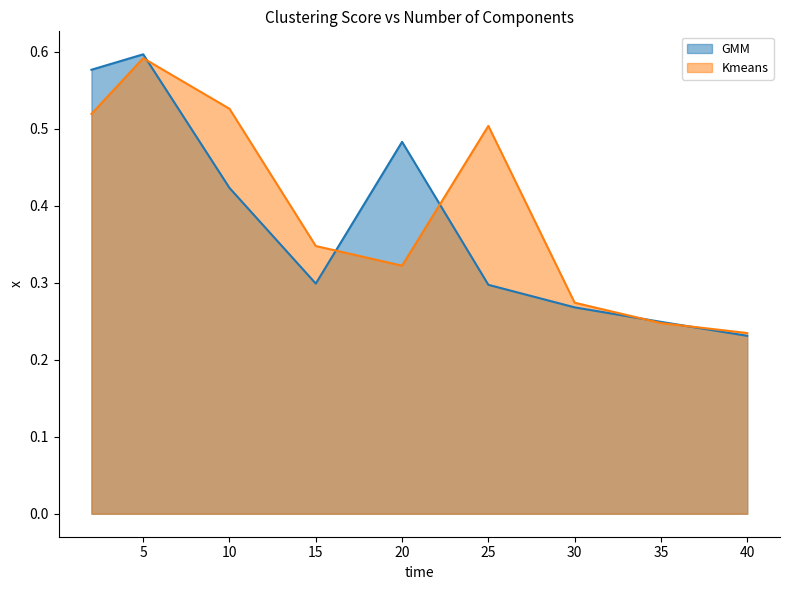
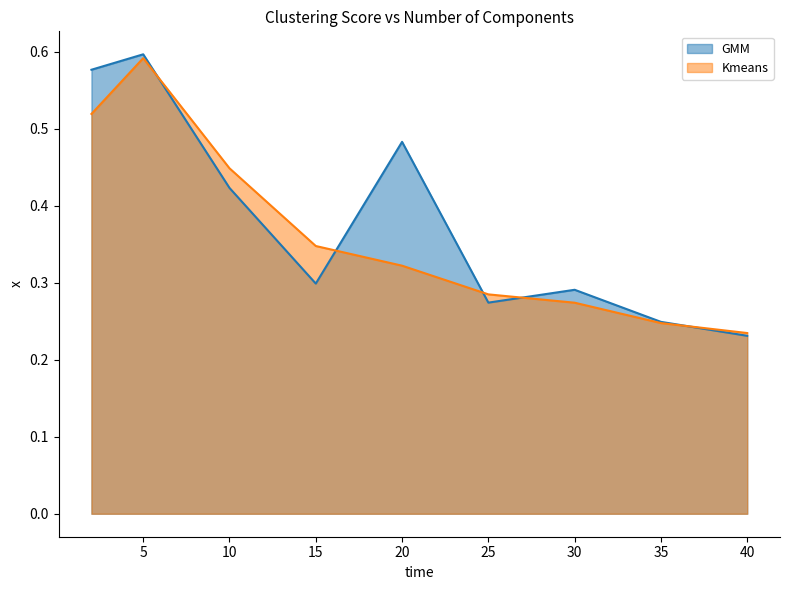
  {
    "GMM": {
      "5": 0.60,
      "10": 0.42,
      "15": 0.30,
      "20": 0.48,
-     "25": 0.30,
-     "30": 0.27,
+     "25": 0.27,
+     "30": 0.29,
      "40": 0.23
    },
    "Kmeans": {
      "5": 0.59,
-     "10": 0.53,
+     "10": 0.45,
      "15": 0.35,
      "20": 0.32,
-     "25": 0.50,
+     "25": 0.28,
      "30": 0.27,
      "40": 0.23
    }
  }
